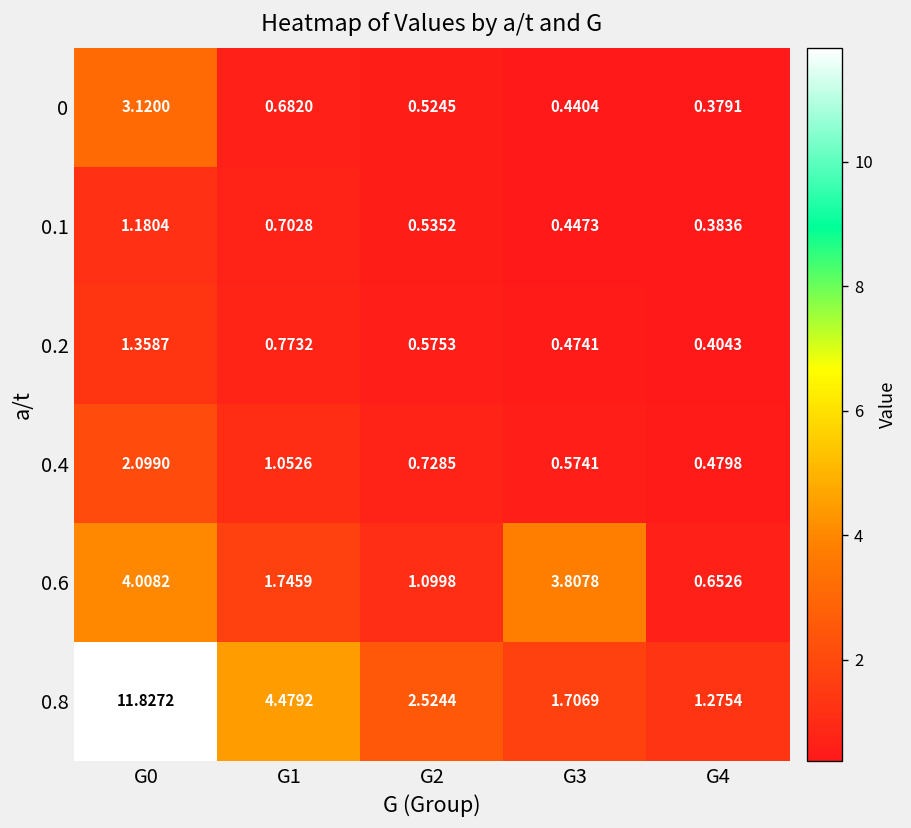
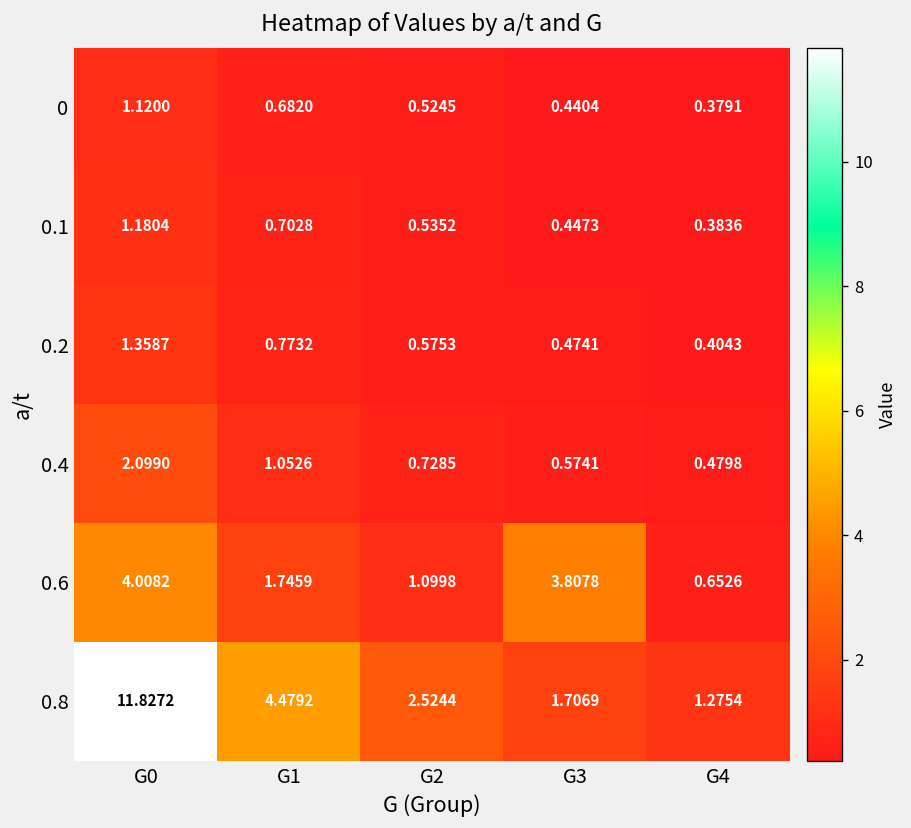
  {
    "0": {
-     "G0": 3.1200,
+     "G0": 1.1200,
      "G1": 0.6820,
      "G2": 0.5245,
      "G3": 0.4404,
      "G4": 0.3791
    },
    "0.1": {
      "G0": 1.1804,
      "G1": 0.7028,
      "G2": 0.5352,
      "G3": 0.4473,
      "G4": 0.3836
    },
    "0.2": {
      "G0": 1.3587,
      "G1": 0.7732,
      "G2": 0.5753,
      "G3": 0.4741,
      "G4": 0.4043
    },
    "0.4": {
      "G0": 2.0990,
      "G1": 1.0526,
      "G2": 0.7285,
      "G3": 0.5741,
      "G4": 0.4798
    },
    "0.6": {
      "G0": 4.0082,
      "G1": 1.7459,
      "G2": 1.0998,
      "G3": 3.8078,
      "G4": 0.6526
    },
    "0.8": {
      "G0": 11.8272,
      "G1": 4.4792,
      "G2": 2.5244,
      "G3": 1.7069,
      "G4": 1.2754
    }
  }
